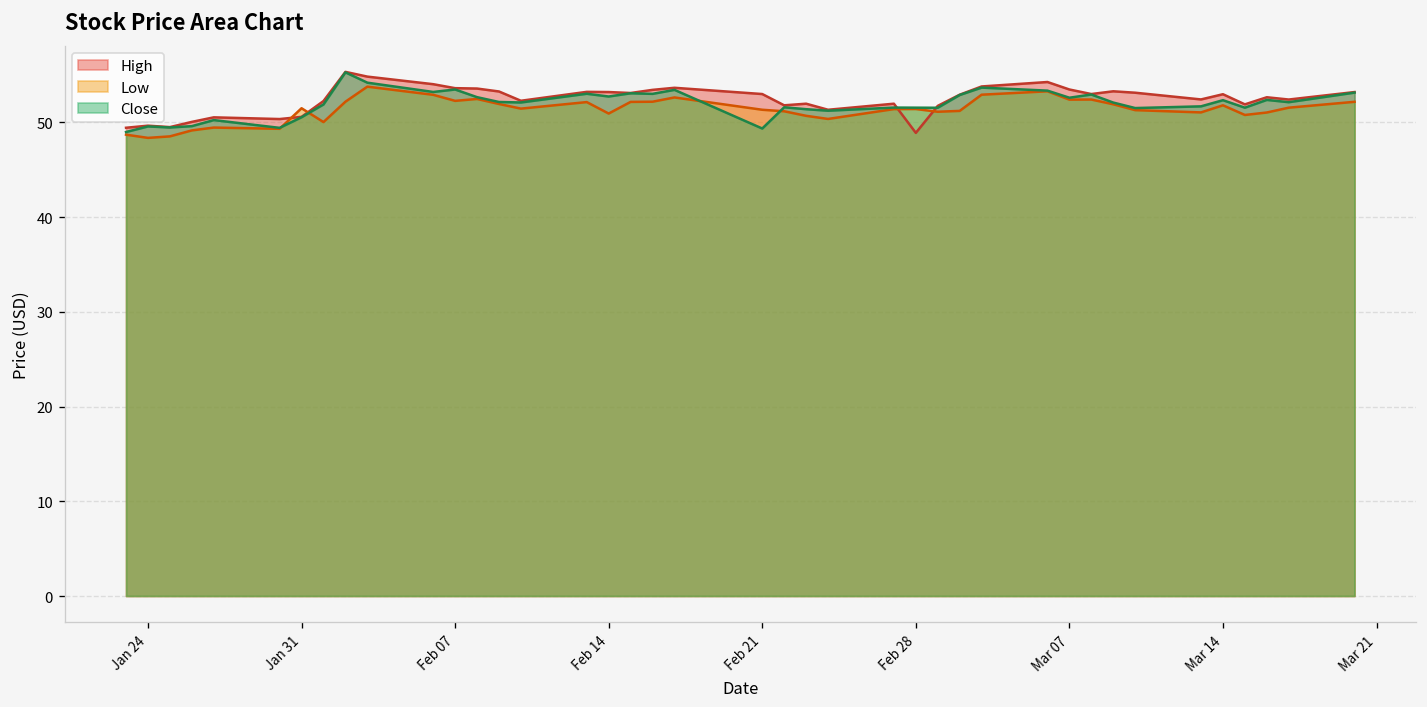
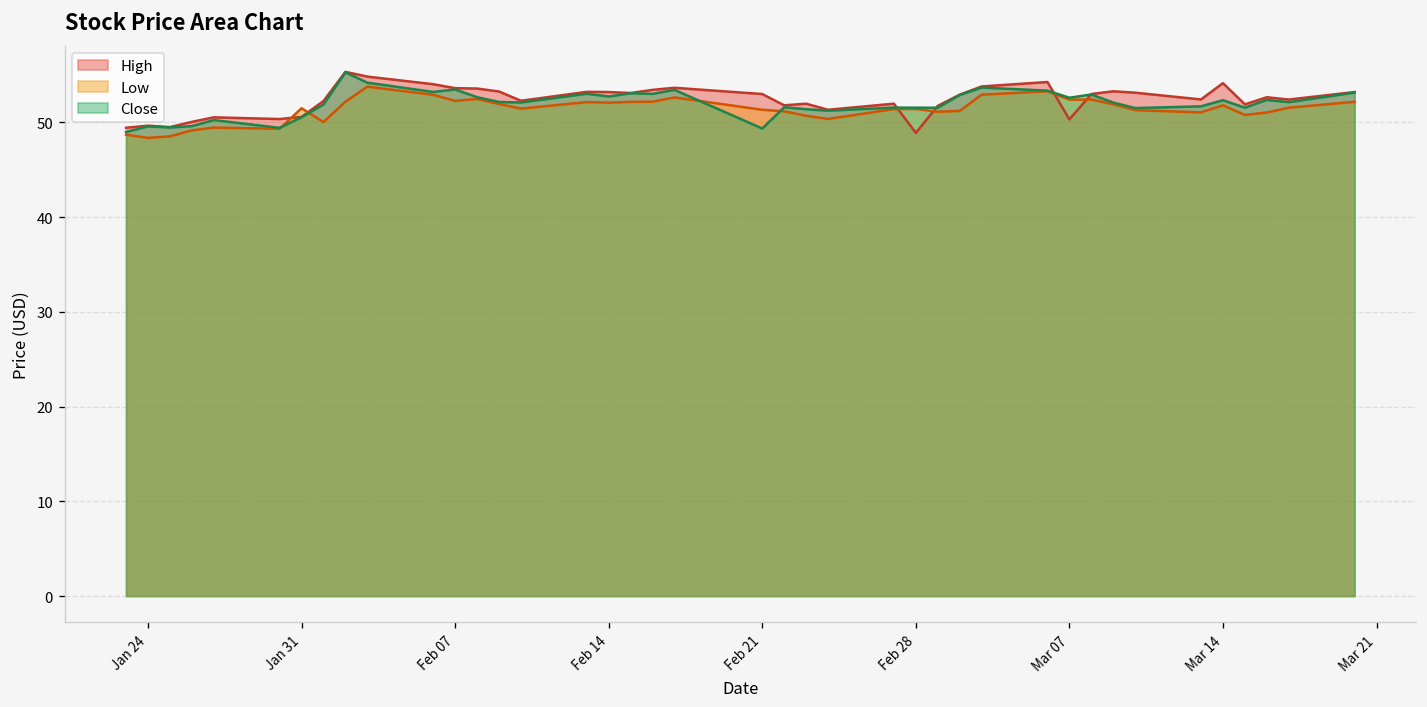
  {
    "High": {
      "Feb 14": 53,
      "Feb 21": 53,
      "Feb 28": 49,
-     "Mar 07": 53,
-     "Mar 14": 53
+     "Mar 07": 50,
+     "Mar 14": 54
    },
    "Low": {
      "Jan 24": 48,
      "Jan 31": 52,
      "Feb 07": 52,
-     "Feb 14": 51,
+     "Feb 14": 52,
      "Feb 21": 51,
      "Mar 14": 52
    },
    "Close": {
      "Feb 14": 53,
      "Feb 21": 49,
      "Mar 14": 52
    }
  }
